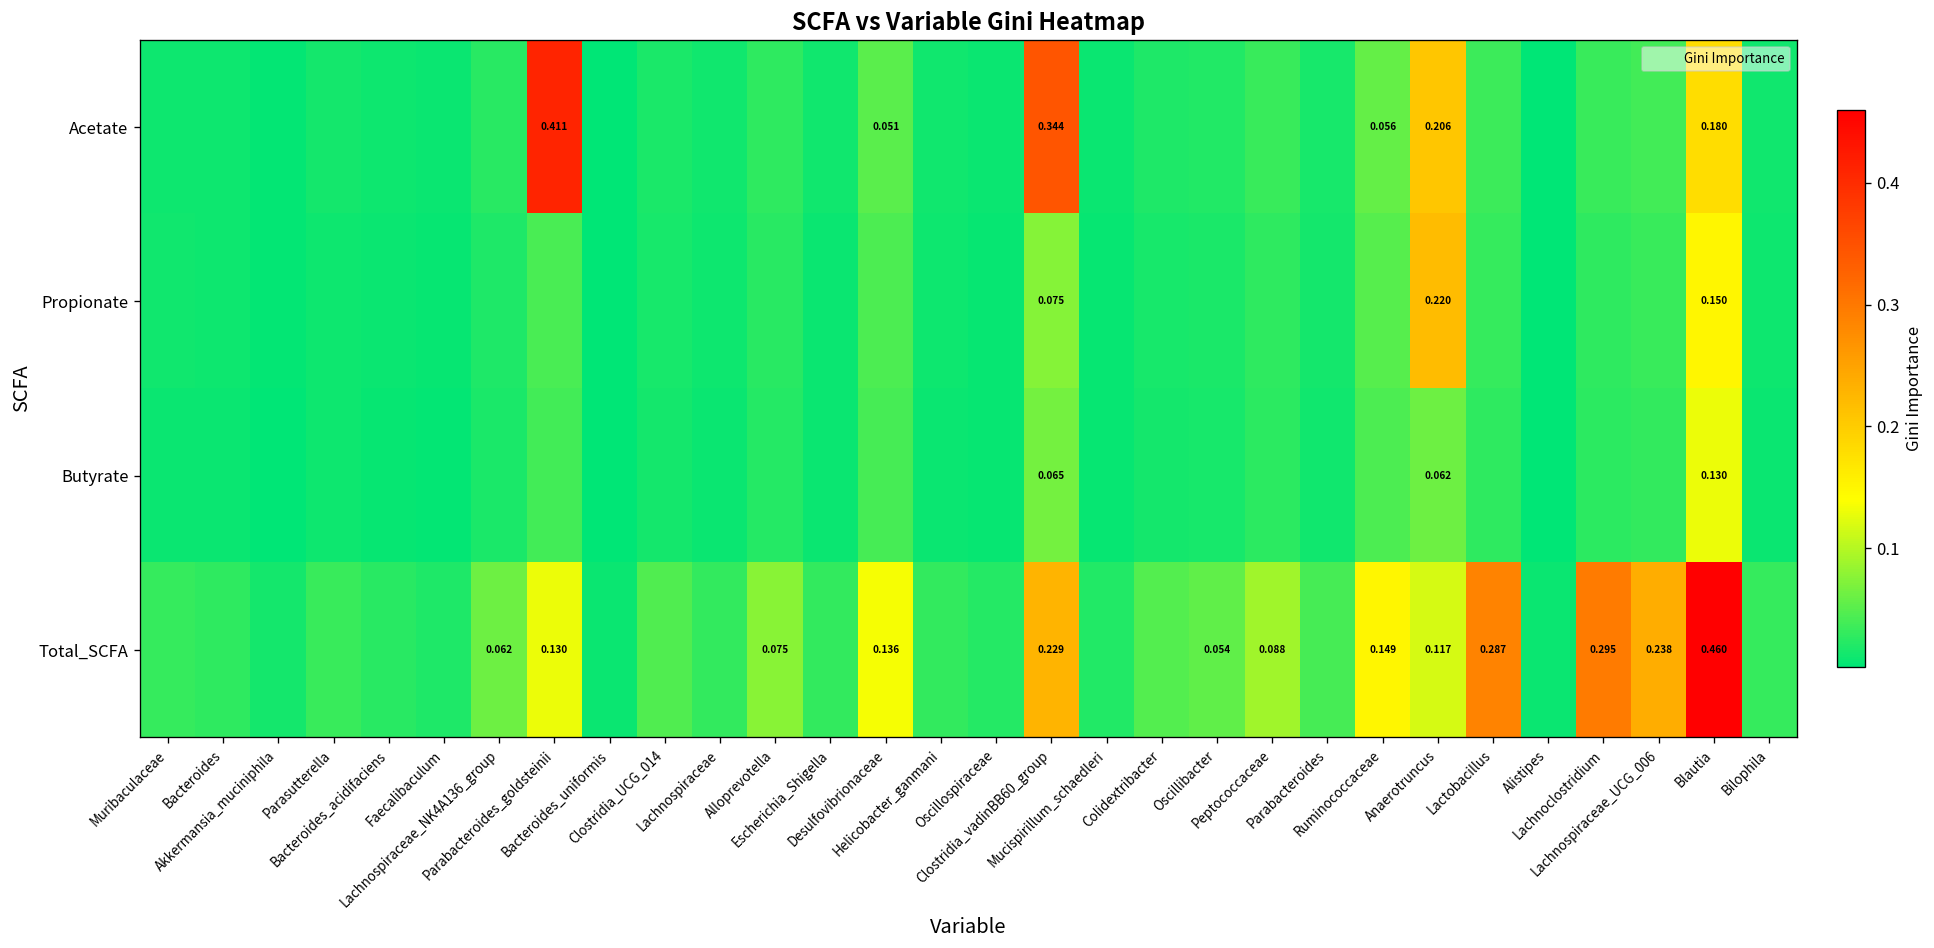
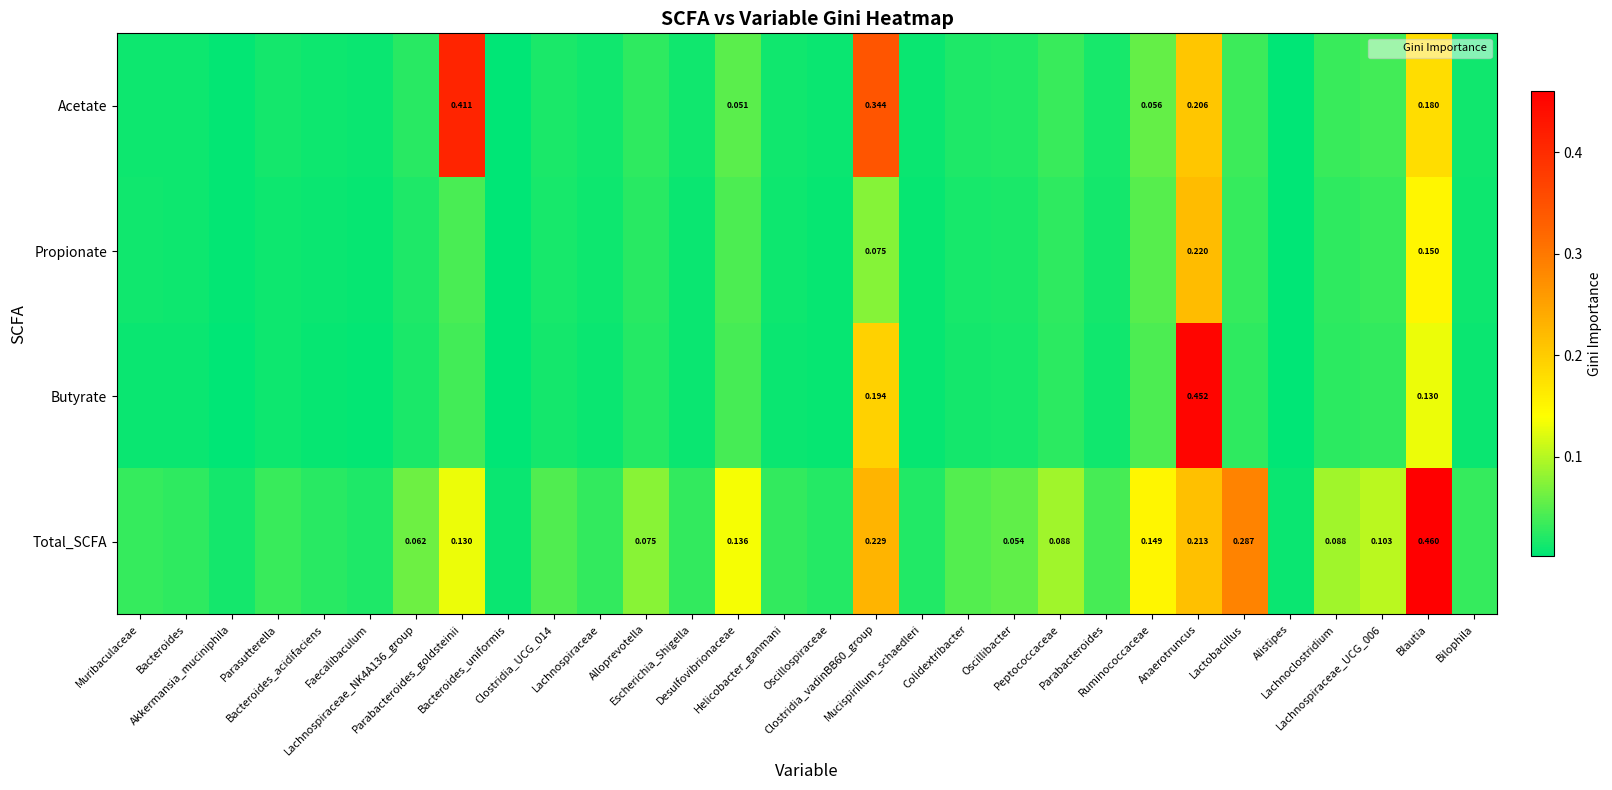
  {
    "Acetate": {
      "Parabacteroides_goldsteinii": 0.411,
      "Desulfovibrionaceae": 0.051,
      "Clostridia_vadinBB60_group": 0.344,
      "Ruminococcaceae": 0.056,
      "Anaerotruncus": 0.206,
      "Blautia": 0.180
    },
    "Propionate": {
      "Clostridia_vadinBB60_group": 0.075,
      "Anaerotruncus": 0.220,
      "Blautia": 0.150
    },
    "Butyrate": {
-     "Clostridia_vadinBB60_group": 0.065,
-     "Anaerotruncus": 0.062,
+     "Clostridia_vadinBB60_group": 0.194,
+     "Anaerotruncus": 0.452,
      "Blautia": 0.130
    },
    "Total_SCFA": {
      "Lachnospiraceae_NK4A136_group": 0.062,
      "Parabacteroides_goldsteinii": 0.130,
      "Alloprevotella": 0.075,
      "Desulfovibrionaceae": 0.136,
      "Clostridia_vadinBB60_group": 0.229,
      "Oscillibacter": 0.054,
      "Peptococcaceae": 0.088,
      "Ruminococcaceae": 0.149,
-     "Anaerotruncus": 0.117,
+     "Anaerotruncus": 0.213,
      "Lactobacillus": 0.287,
-     "Lachnoclostridium": 0.295,
-     "Lachnospiraceae_UCG_006": 0.238,
+     "Lachnoclostridium": 0.088,
+     "Lachnospiraceae_UCG_006": 0.103,
      "Blautia": 0.460
    }
  }
